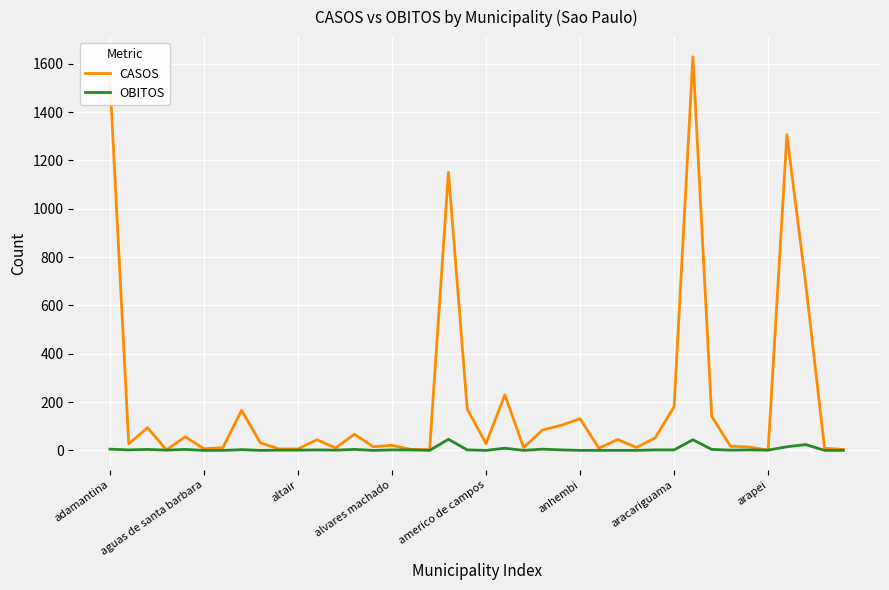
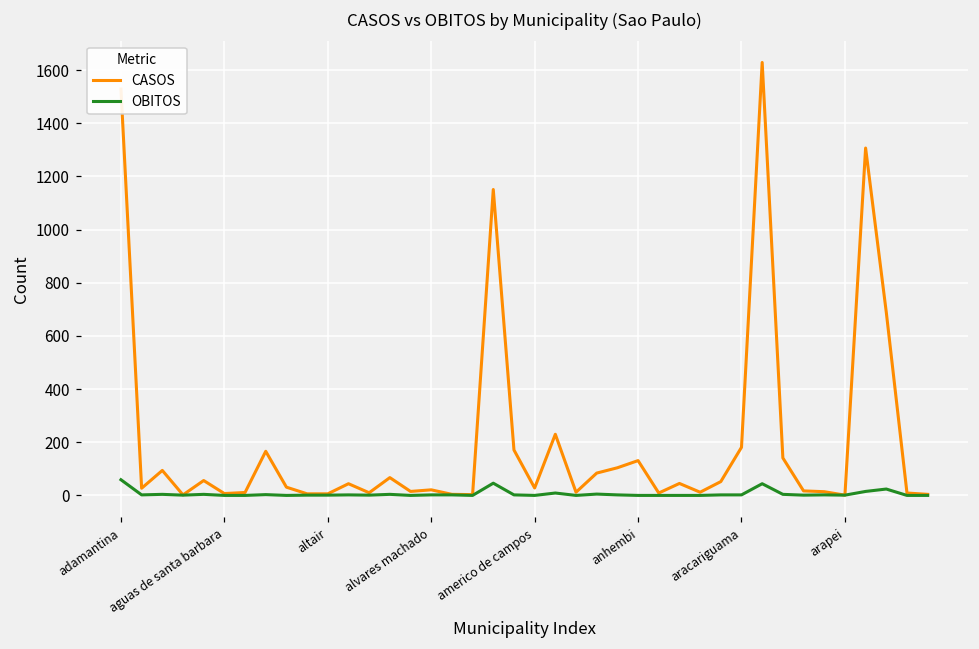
  {
    "CASOS": {
      "alvares machado": 20,
      "americo de campos": 30,
      "anhembi": 130,
      "aracariguama": 180
    },
    "OBITOS": {
-     "adamantina": 10,
+     "adamantina": 60,
      "alvares machado": 0,
      "americo de campos": 0,
      "anhembi": 0,
      "aracariguama": 0
    }
  }
